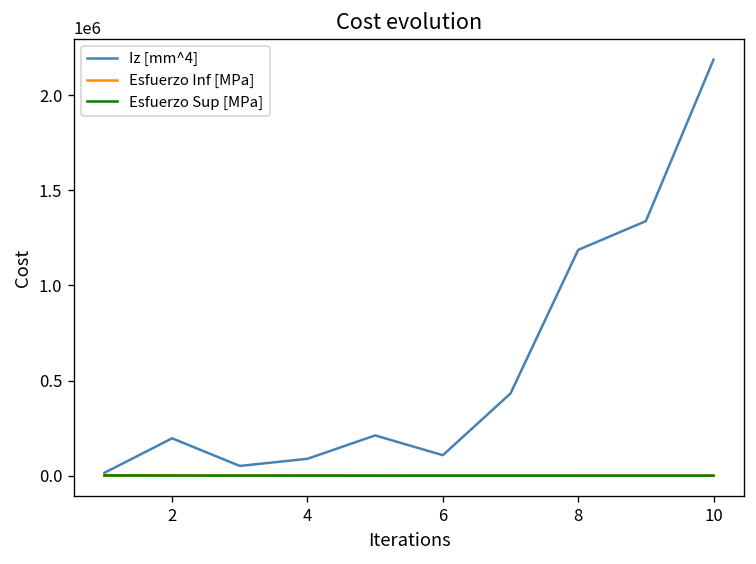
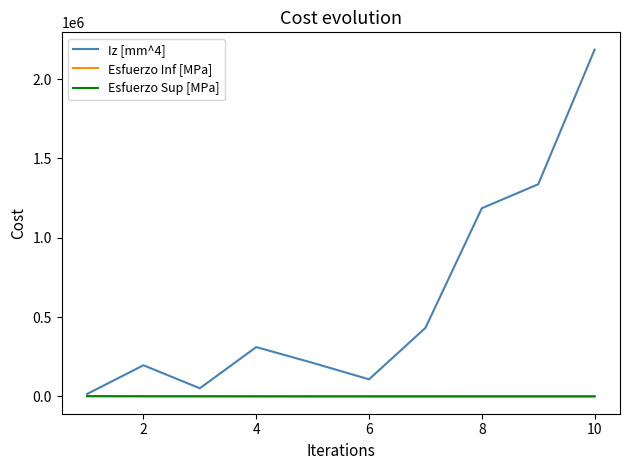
  {
    "Iz [mm^4]": {
      "2": 200000,
-     "4": 90000,
+     "4": 310000,
      "6": 110000,
      "8": 1190000,
      "10": 2190000
    },
    "Esfuerzo Sup [MPa]": {
      "2": 0,
      "4": 0,
      "6": 0,
      "8": 0,
      "10": 0
    }
  }
